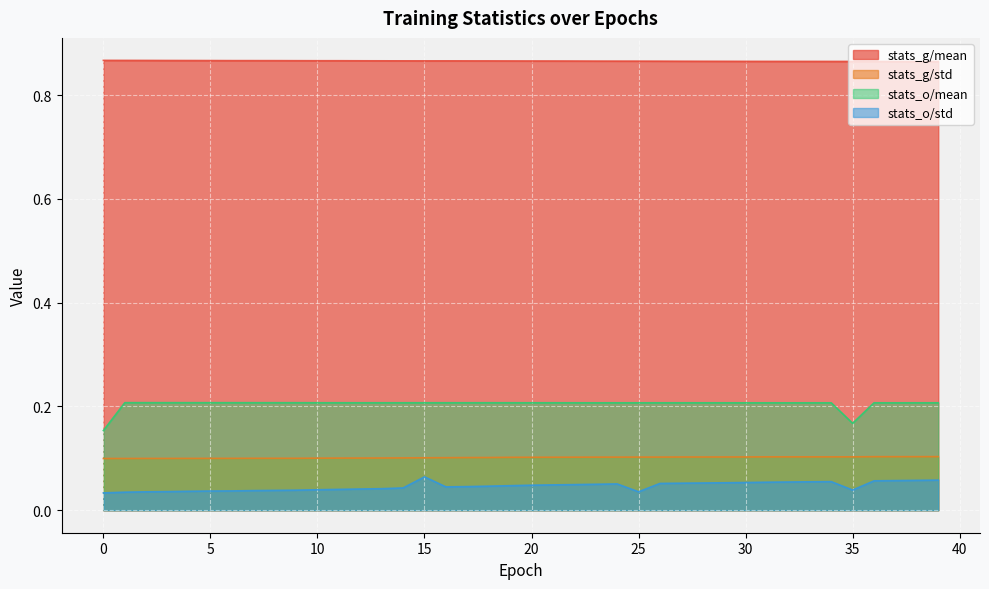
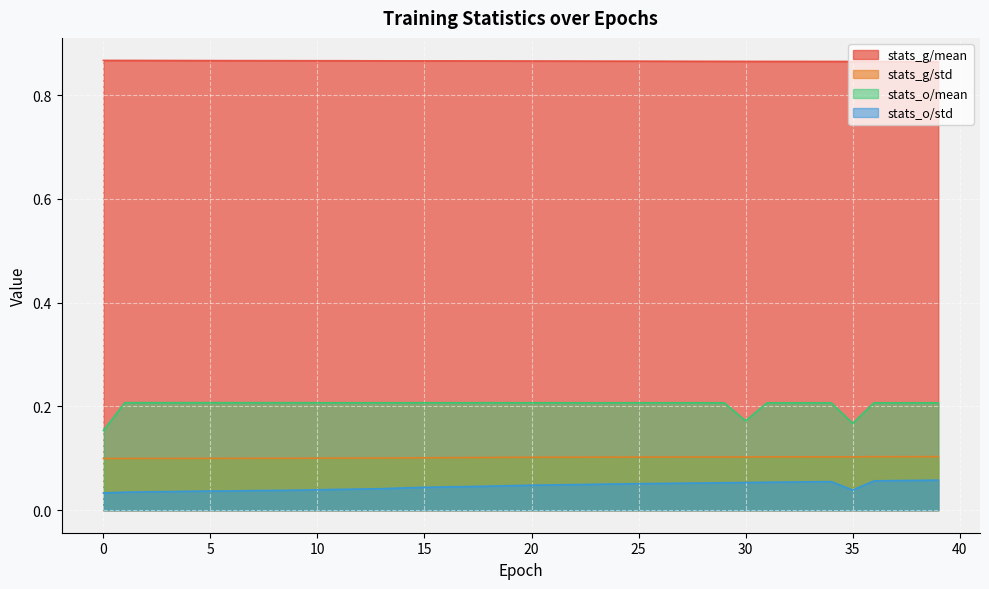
  {
    "stats_o/mean": {
      "0": 0.15,
      "5": 0.21,
      "10": 0.21,
      "15": 0.21,
      "20": 0.21,
      "25": 0.21,
-     "30": 0.21,
+     "30": 0.17,
      "35": 0.17
    },
    "stats_o/std": {
      "0": 0.03,
      "5": 0.04,
      "10": 0.04,
-     "15": 0.06,
+     "15": 0.04,
      "20": 0.05,
-     "25": 0.04,
+     "25": 0.05,
      "30": 0.05,
      "35": 0.04
    }
  }
